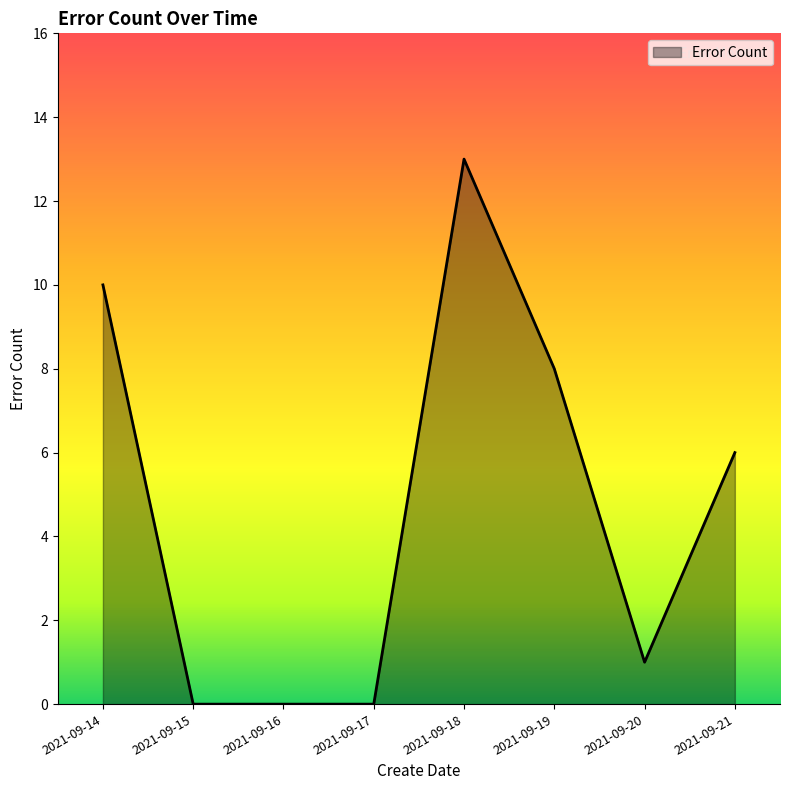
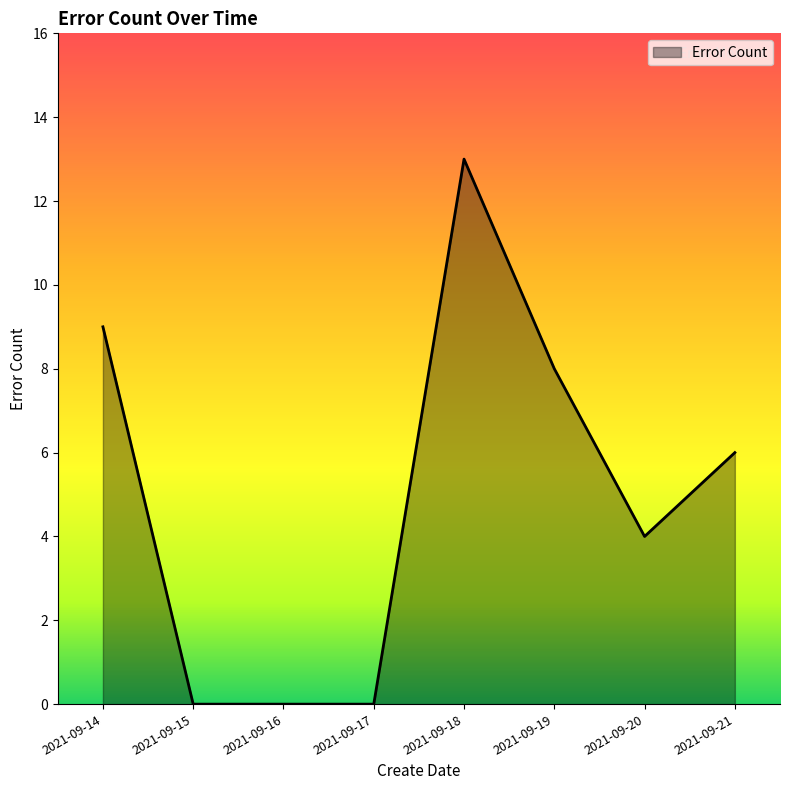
  {
-   "2021-09-14": 10,
+   "2021-09-14": 9,
    "2021-09-15": 0,
    "2021-09-16": 0,
    "2021-09-17": 0,
    "2021-09-18": 13,
    "2021-09-19": 8,
-   "2021-09-20": 1,
+   "2021-09-20": 4,
    "2021-09-21": 6
  }
